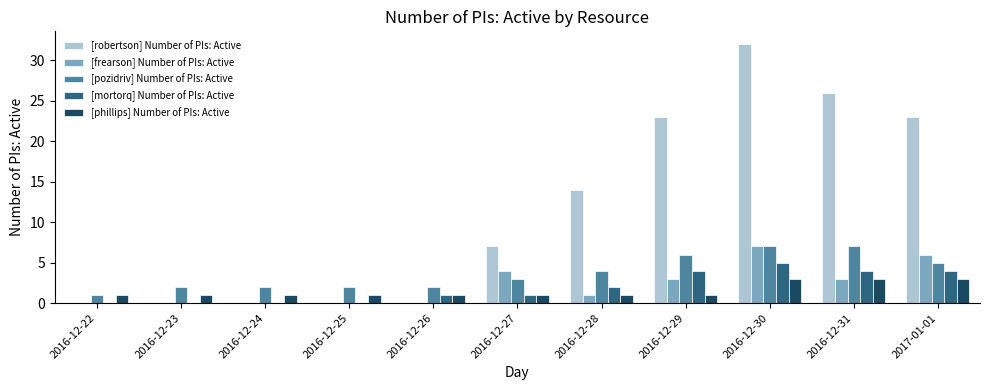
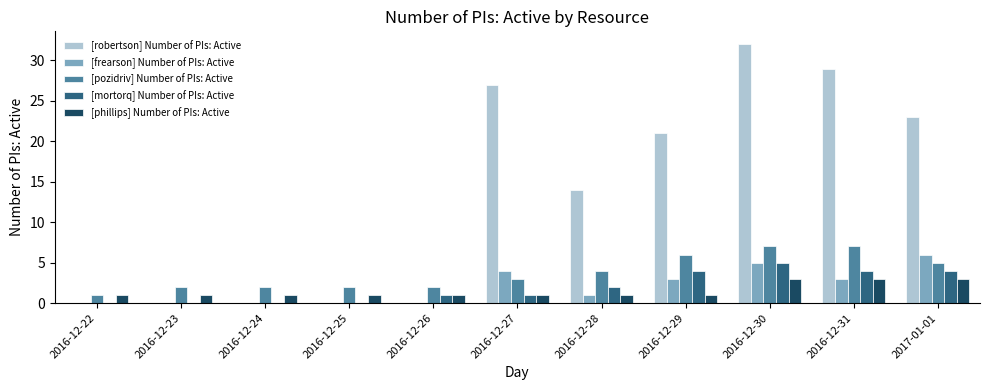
  {
    "[robertson] Number of PIs: Active": {
      "2016-12-22": 0,
      "2016-12-23": 0,
      "2016-12-24": 0,
      "2016-12-25": 0,
      "2016-12-26": 0,
-     "2016-12-27": 7,
+     "2016-12-27": 27,
      "2016-12-28": 14,
-     "2016-12-29": 23,
+     "2016-12-29": 21,
      "2016-12-30": 32,
-     "2016-12-31": 26,
+     "2016-12-31": 29,
      "2017-01-01": 23
    },
    "[frearson] Number of PIs: Active": {
      "2016-12-22": 0,
      "2016-12-23": 0,
      "2016-12-24": 0,
      "2016-12-25": 0,
      "2016-12-26": 0,
      "2016-12-27": 4,
      "2016-12-28": 1,
      "2016-12-29": 3,
-     "2016-12-30": 7,
+     "2016-12-30": 5,
      "2016-12-31": 3,
      "2017-01-01": 6
    }
  }
